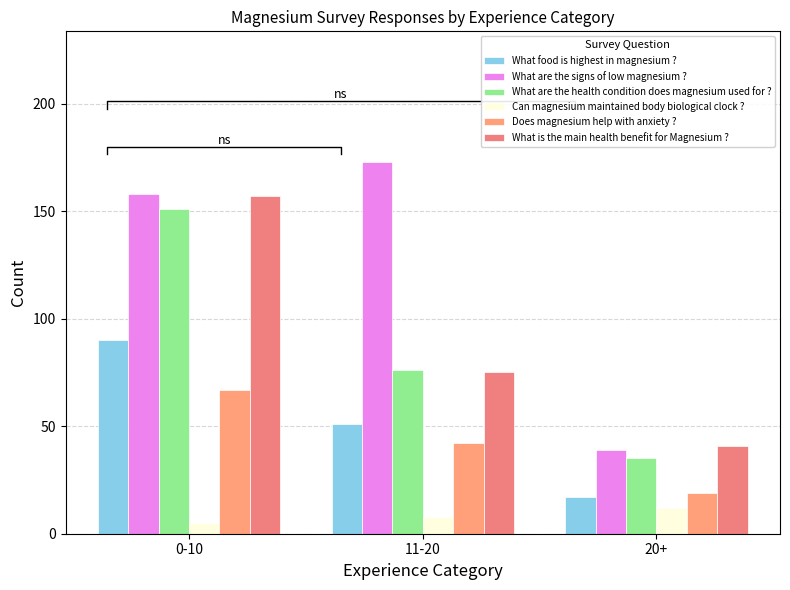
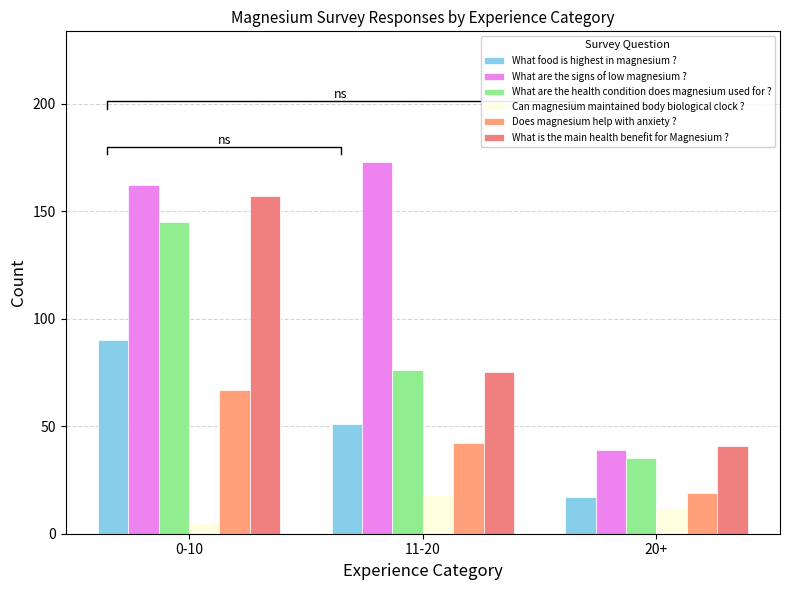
  {
    "What food is highest in magnesium ?": {
      "0-10": 90,
      "11-20": 51,
      "20+": 17
    },
    "What are the signs of low magnesium ?": {
-     "0-10": 158,
+     "0-10": 162,
      "11-20": 173,
      "20+": 39
    },
    "What are the health condition does magnesium used for ?": {
-     "0-10": 151,
+     "0-10": 145,
      "11-20": 76,
      "20+": 35
    },
    "Can magnesium maintained body biological clock ?": {
      "0-10": 5,
-     "11-20": 8,
+     "11-20": 18,
      "20+": 12
    }
  }
